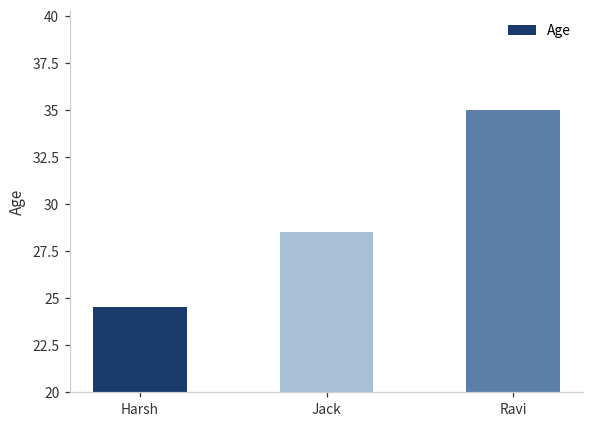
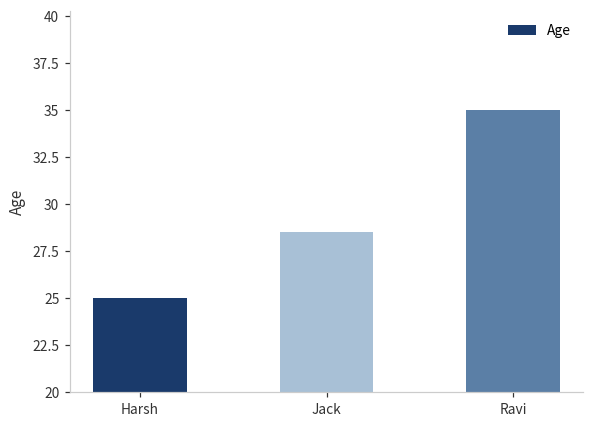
  {
-   "Harsh": 24.5,
+   "Harsh": 25.0,
    "Jack": 28.5,
    "Ravi": 35.0
  }
